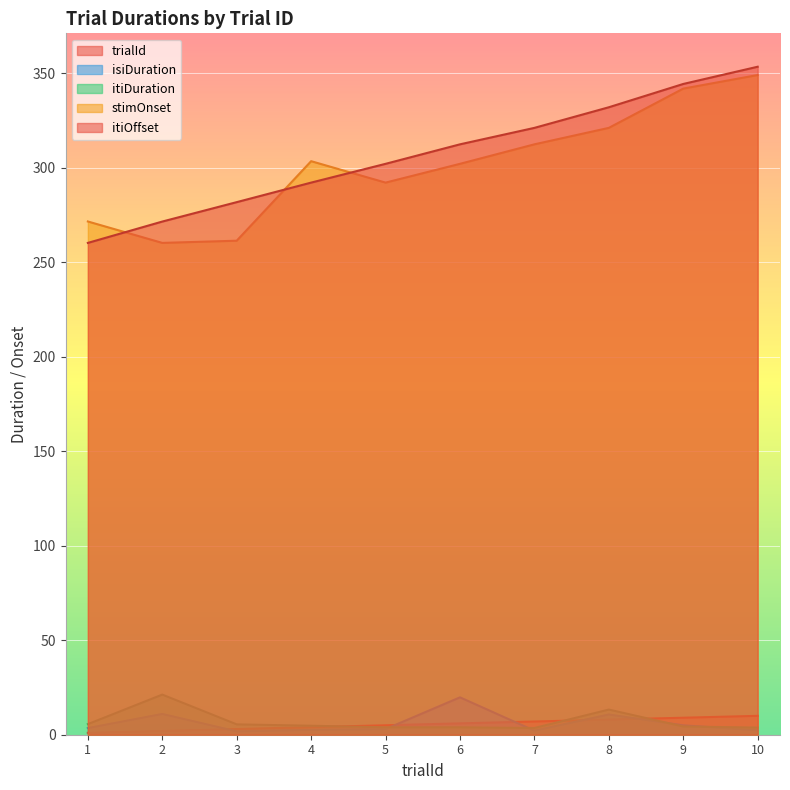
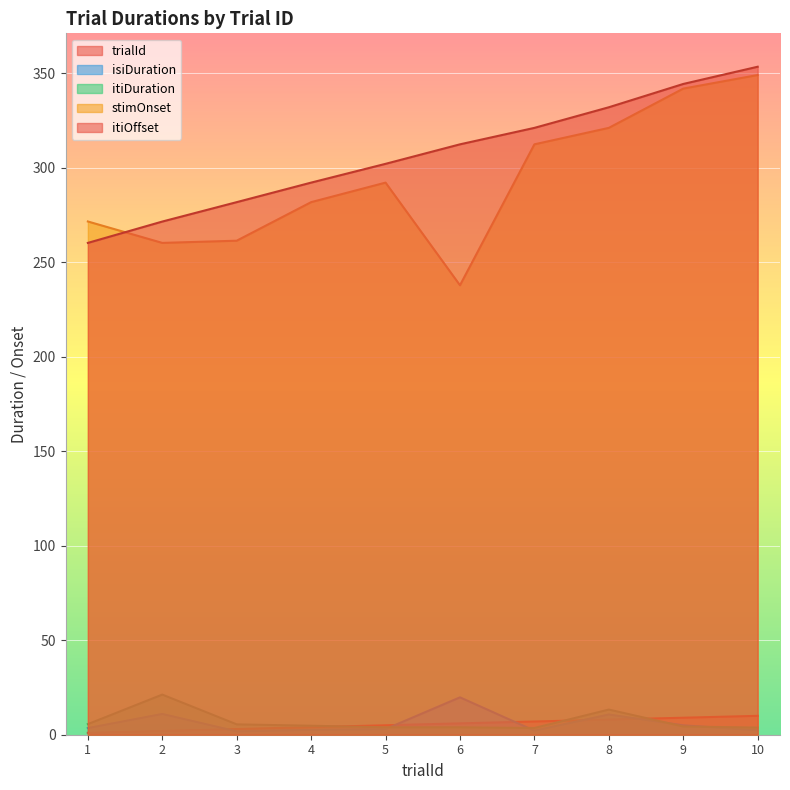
  {
    "isiDuration": {
      "1": 4,
      "2": 11,
      "4": 3,
      "6": 20,
      "7": 2,
      "8": 11,
      "10": 2
    },
    "itiDuration": {
      "1": 6,
      "2": 21,
      "3": 5,
      "6": 4,
      "7": 4,
      "8": 13,
      "10": 4
    },
    "stimOnset": {
      "1": 272,
      "2": 260,
      "3": 261,
-     "4": 303,
+     "4": 282,
      "5": 292,
-     "6": 302,
+     "6": 238,
      "7": 312,
      "8": 321,
      "9": 342,
      "10": 349
    }
  }
